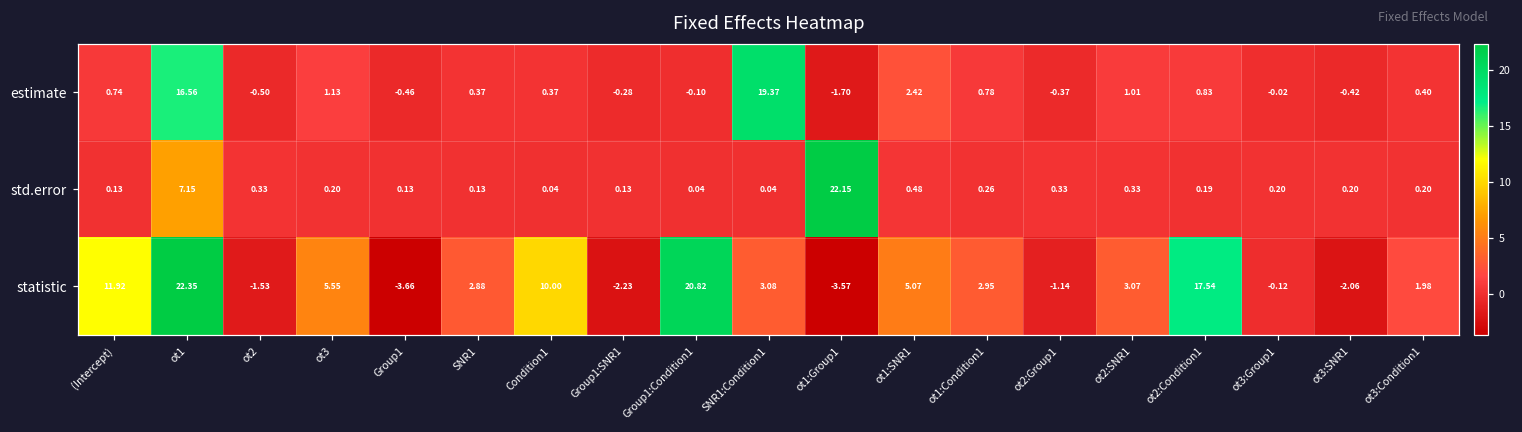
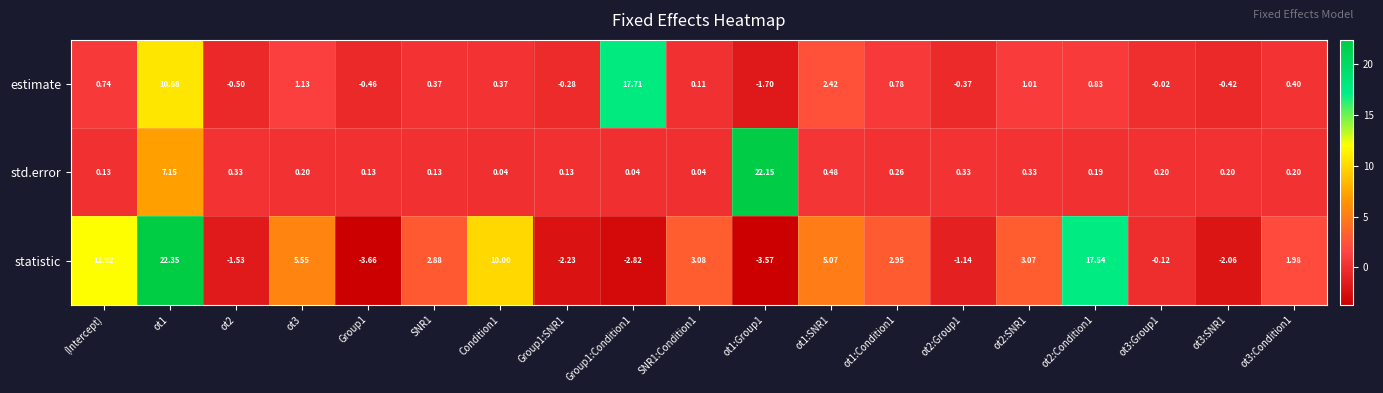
  {
    "estimate": {
      "(Intercept)": 0.74,
-     "ot1": 16.56,
+     "ot1": 10.68,
      "ot2": -0.50,
      "ot3": 1.13,
      "Group1": -0.46,
      "SNR1": 0.37,
      "Condition1": 0.37,
      "Group1:SNR1": -0.28,
-     "Group1:Condition1": -0.10,
-     "SNR1:Condition1": 19.37,
+     "Group1:Condition1": 17.71,
+     "SNR1:Condition1": 0.11,
      "ot1:Group1": -1.70,
      "ot1:SNR1": 2.42,
      "ot1:Condition1": 0.78,
      "ot2:Group1": -0.37,
      "ot2:SNR1": 1.01,
      "ot2:Condition1": 0.83,
      "ot3:Group1": -0.02,
      "ot3:SNR1": -0.42,
      "ot3:Condition1": 0.40
    },
    "std.error": {
      "(Intercept)": 0.13,
      "ot1": 7.15,
      "ot2": 0.33,
      "ot3": 0.20,
      "Group1": 0.13,
      "SNR1": 0.13,
      "Condition1": 0.04,
      "Group1:SNR1": 0.13,
      "Group1:Condition1": 0.04,
      "SNR1:Condition1": 0.04,
      "ot1:Group1": 22.15,
      "ot1:SNR1": 0.48,
      "ot1:Condition1": 0.26,
      "ot2:Group1": 0.33,
      "ot2:SNR1": 0.33,
      "ot2:Condition1": 0.19,
      "ot3:Group1": 0.20,
      "ot3:SNR1": 0.20,
      "ot3:Condition1": 0.20
    },
    "statistic": {
      "(Intercept)": 11.92,
      "ot1": 22.35,
      "ot2": -1.53,
      "ot3": 5.55,
      "Group1": -3.66,
      "SNR1": 2.88,
      "Condition1": 10.00,
      "Group1:SNR1": -2.23,
-     "Group1:Condition1": 20.82,
+     "Group1:Condition1": -2.82,
      "SNR1:Condition1": 3.08,
      "ot1:Group1": -3.57,
      "ot1:SNR1": 5.07,
      "ot1:Condition1": 2.95,
      "ot2:Group1": -1.14,
      "ot2:SNR1": 3.07,
      "ot2:Condition1": 17.54,
      "ot3:Group1": -0.12,
      "ot3:SNR1": -2.06,
      "ot3:Condition1": 1.98
    }
  }
